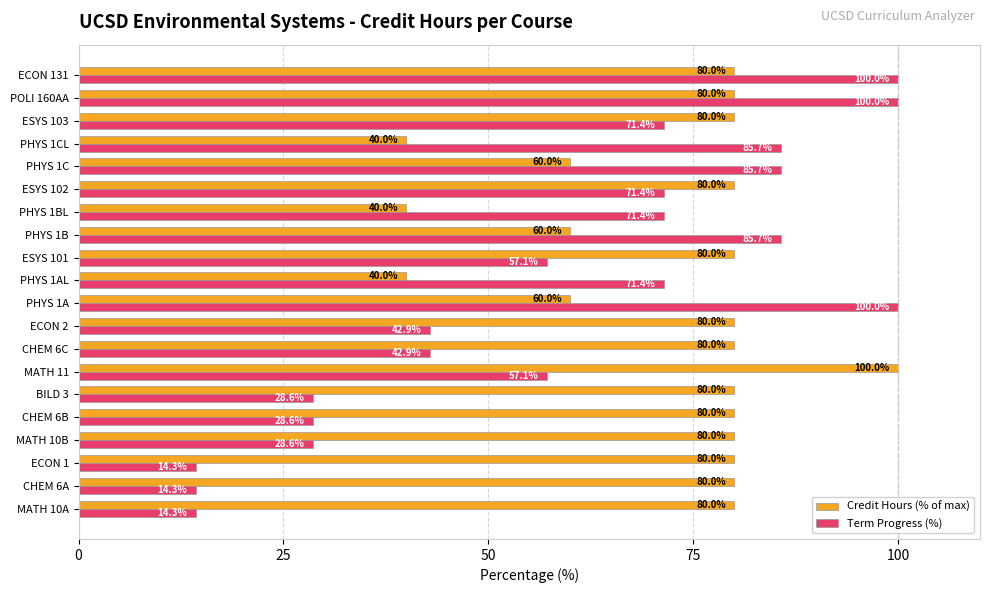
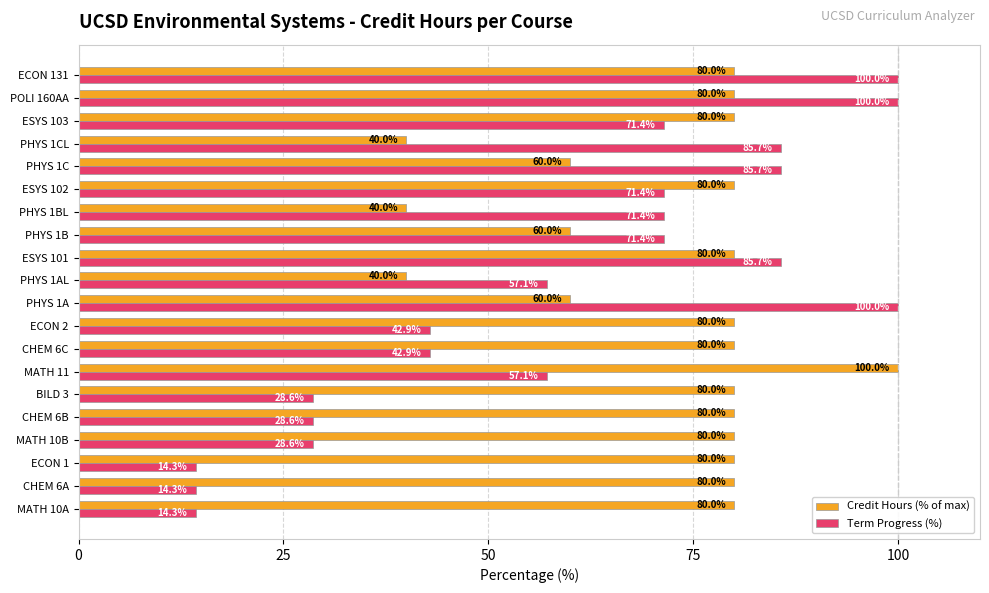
  {
    "Credit Hours (% of max)": {
      "ECON 131": "80.0%",
      "POLI 160AA": "80.0%",
      "ESYS 103": "80.0%",
      "PHYS 1CL": "40.0%",
      "PHYS 1C": "60.0%",
      "ESYS 102": "80.0%",
      "PHYS 1BL": "40.0%",
      "PHYS 1B": "60.0%",
      "ESYS 101": "80.0%",
      "PHYS 1AL": "40.0%",
      "PHYS 1A": "60.0%",
      "ECON 2": "80.0%",
      "CHEM 6C": "80.0%",
      "MATH 11": "100.0%",
      "BILD 3": "80.0%",
      "CHEM 6B": "80.0%",
      "MATH 10B": "80.0%",
      "ECON 1": "80.0%",
      "CHEM 6A": "80.0%",
      "MATH 10A": "80.0%"
    },
    "Term Progress (%)": {
      "ECON 131": "100.0%",
      "POLI 160AA": "100.0%",
      "ESYS 103": "71.4%",
      "PHYS 1CL": "85.7%",
      "PHYS 1C": "85.7%",
      "ESYS 102": "71.4%",
      "PHYS 1BL": "71.4%",
-     "PHYS 1B": "85.7%",
-     "ESYS 101": "57.1%",
-     "PHYS 1AL": "71.4%",
+     "PHYS 1B": "71.4%",
+     "ESYS 101": "85.7%",
+     "PHYS 1AL": "57.1%",
      "PHYS 1A": "100.0%",
      "ECON 2": "42.9%",
      "CHEM 6C": "42.9%",
      "MATH 11": "57.1%",
      "BILD 3": "28.6%",
      "CHEM 6B": "28.6%",
      "MATH 10B": "28.6%",
      "ECON 1": "14.3%",
      "CHEM 6A": "14.3%",
      "MATH 10A": "14.3%"
    }
  }
